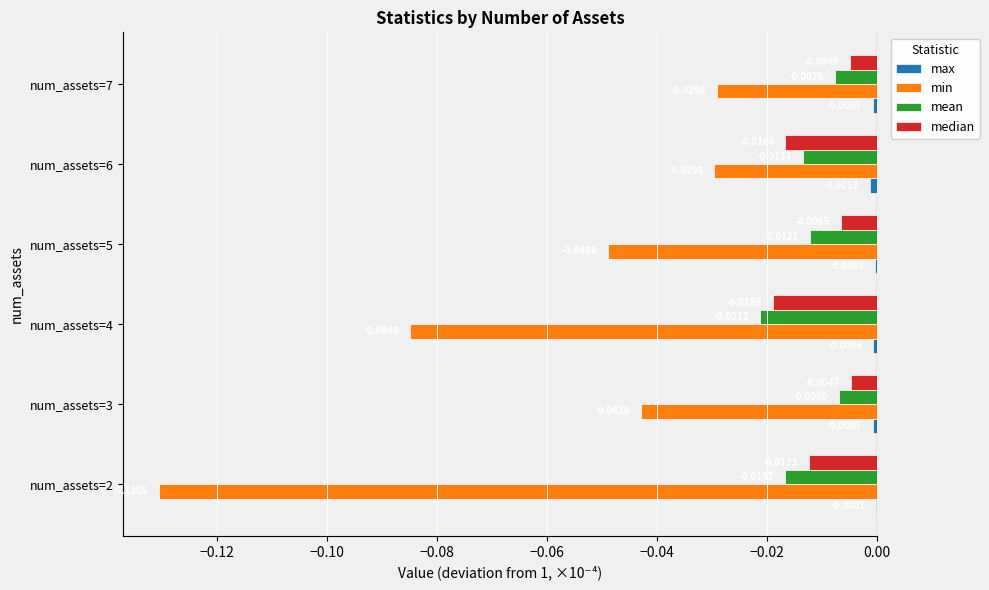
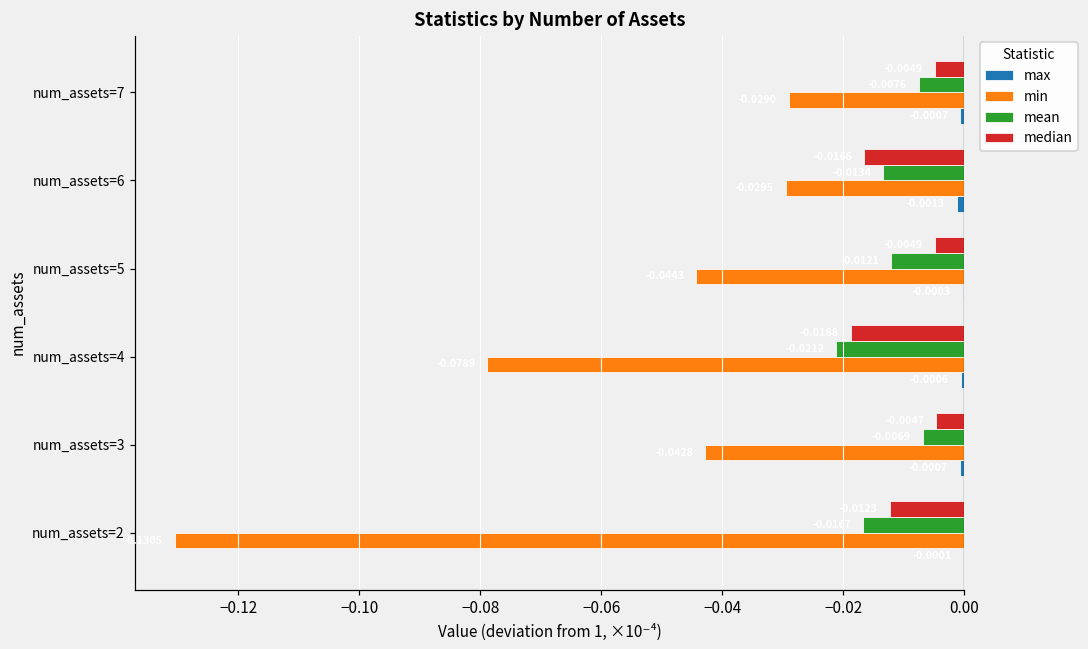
  {
    "max": {
      "num_assets=7": -0.001,
      "num_assets=6": -0.001,
      "num_assets=4": -0.001,
      "num_assets=3": -0.001
    },
    "min": {
      "num_assets=7": -0.029,
      "num_assets=6": -0.029,
-     "num_assets=5": -0.049,
-     "num_assets=4": -0.085,
+     "num_assets=5": -0.044,
+     "num_assets=4": -0.079,
      "num_assets=3": -0.043,
      "num_assets=2": -0.130
    },
    "mean": {
      "num_assets=7": -0.008,
      "num_assets=6": -0.013,
      "num_assets=5": -0.012,
      "num_assets=4": -0.021,
      "num_assets=3": -0.007,
      "num_assets=2": -0.017
    },
    "median": {
      "num_assets=7": -0.005,
      "num_assets=6": -0.017,
-     "num_assets=5": -0.006,
+     "num_assets=5": -0.005,
      "num_assets=4": -0.019,
      "num_assets=3": -0.005,
      "num_assets=2": -0.012
    }
  }
